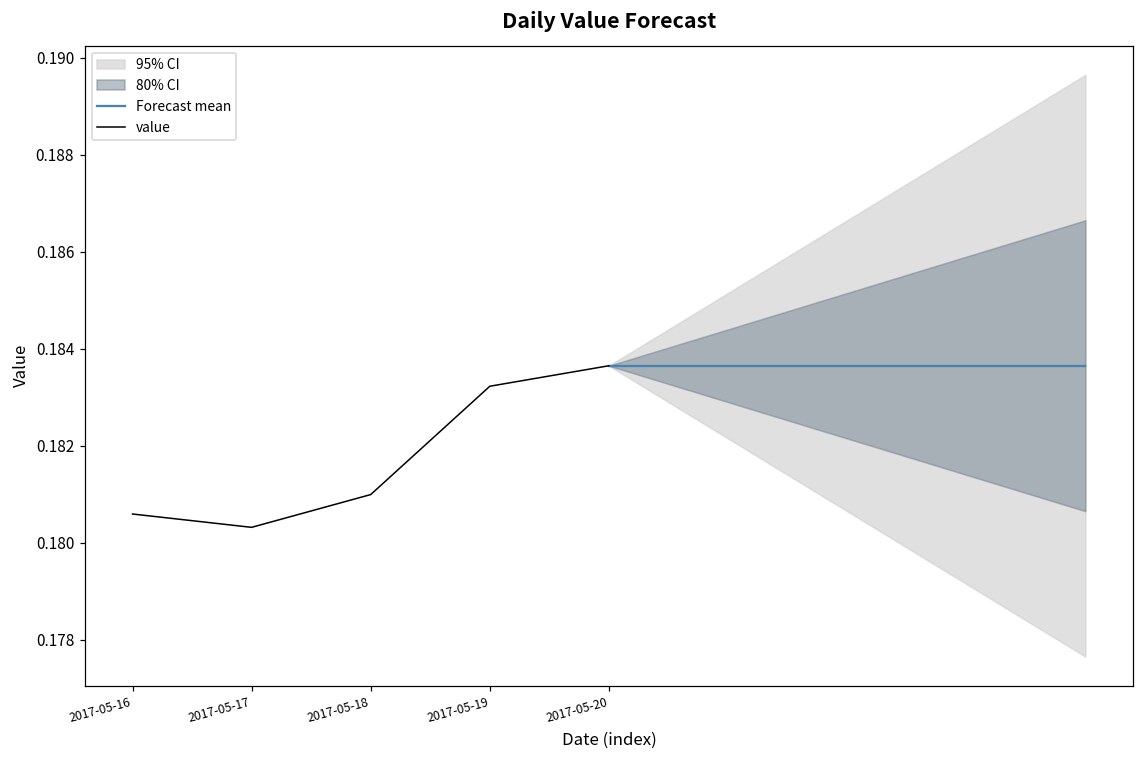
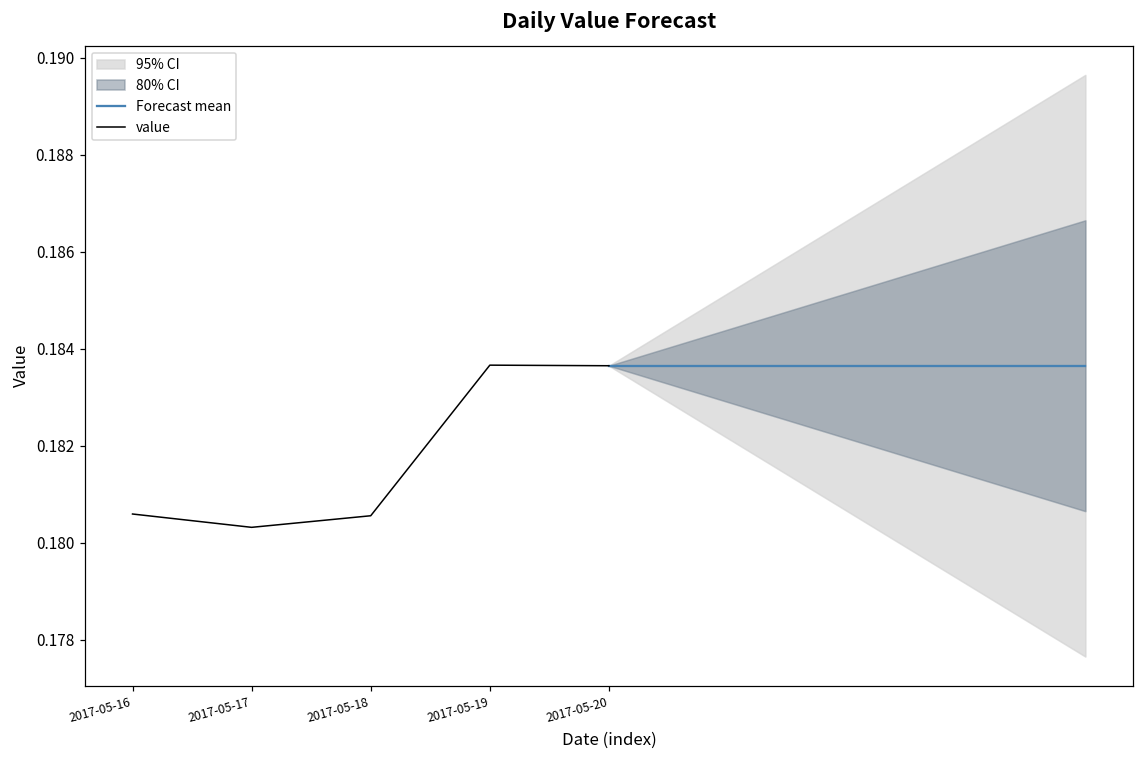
  {
    "value": {
      "2017-05-16": 0.1806,
      "2017-05-17": 0.1803,
-     "2017-05-18": 0.1810,
-     "2017-05-19": 0.1832
+     "2017-05-18": 0.1806,
+     "2017-05-19": 0.1837
    }
  }
